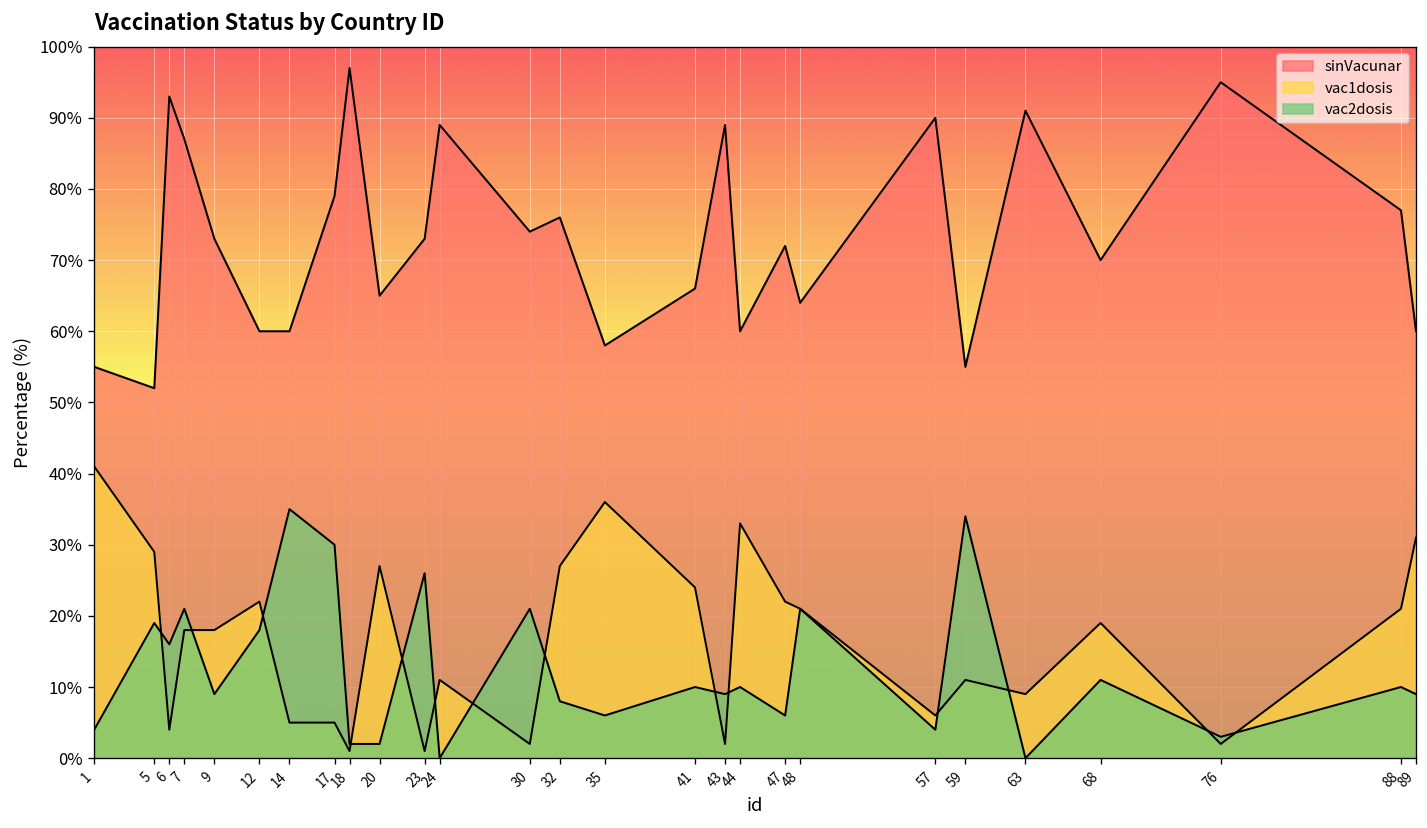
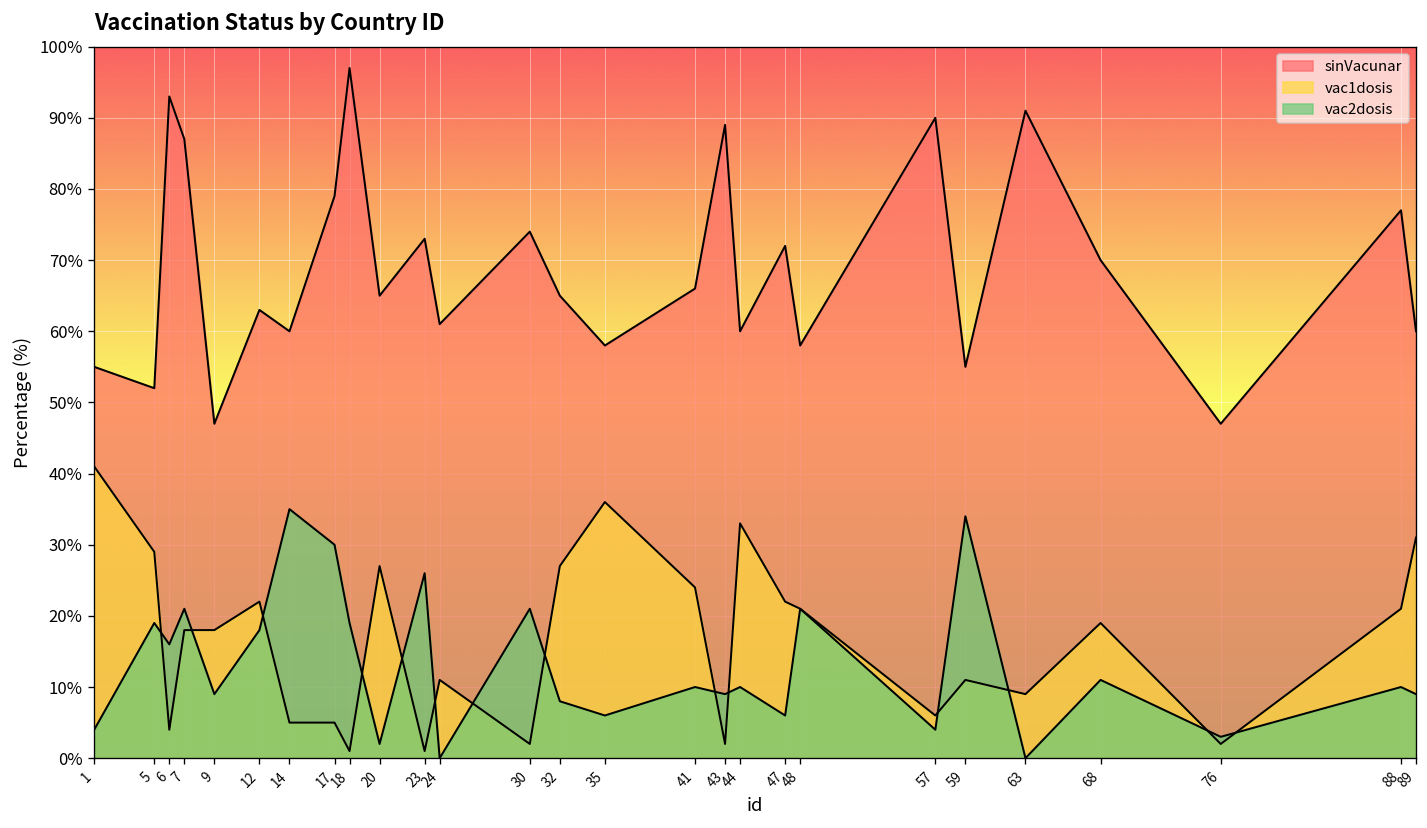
  {
    "sinVacunar": {
      "1": "55%",
      "5": "52%",
      "6": "93%",
      "7": "87%",
-     "9": "73%",
-     "12": "60%",
+     "9": "47%",
+     "12": "63%",
      "14": "60%",
      "17": "79%",
      "18": "97%",
      "20": "65%",
      "23": "73%",
-     "24": "89%",
+     "24": "61%",
      "30": "74%",
-     "32": "76%",
+     "32": "65%",
      "35": "58%",
      "41": "66%",
      "43": "89%",
      "44": "60%",
      "47": "72%",
-     "48": "64%",
+     "48": "58%",
      "57": "90%",
      "59": "55%",
      "63": "91%",
      "68": "70%",
-     "76": "95%",
+     "76": "47%",
      "88": "77%",
      "89": "60%"
    },
    "vac1dosis": {
      "1": "41%",
      "5": "29%",
      "6": "4%",
      "7": "18%",
      "9": "18%",
      "12": "22%",
      "14": "5%",
      "17": "5%",
      "18": "1%",
      "20": "27%",
      "23": "1%",
      "24": "11%",
      "30": "2%",
      "32": "27%",
      "35": "36%",
      "41": "24%",
      "43": "2%",
      "44": "33%",
      "47": "22%",
      "57": "6%",
      "59": "11%",
      "63": "9%",
      "68": "19%",
      "76": "2%",
      "88": "21%",
      "89": "31%"
    },
    "vac2dosis": {
      "1": "4%",
      "5": "19%",
      "6": "16%",
      "7": "21%",
      "9": "9%",
      "12": "18%",
      "14": "35%",
      "17": "30%",
-     "18": "2%",
+     "18": "19%",
      "20": "2%",
      "23": "26%",
      "24": "0%",
      "30": "21%",
      "32": "8%",
      "35": "6%",
      "41": "10%",
      "43": "9%",
      "44": "10%",
      "47": "6%",
      "57": "4%",
      "59": "34%",
      "63": "0%",
      "68": "11%",
      "76": "3%",
      "88": "10%",
      "89": "9%"
    }
  }
